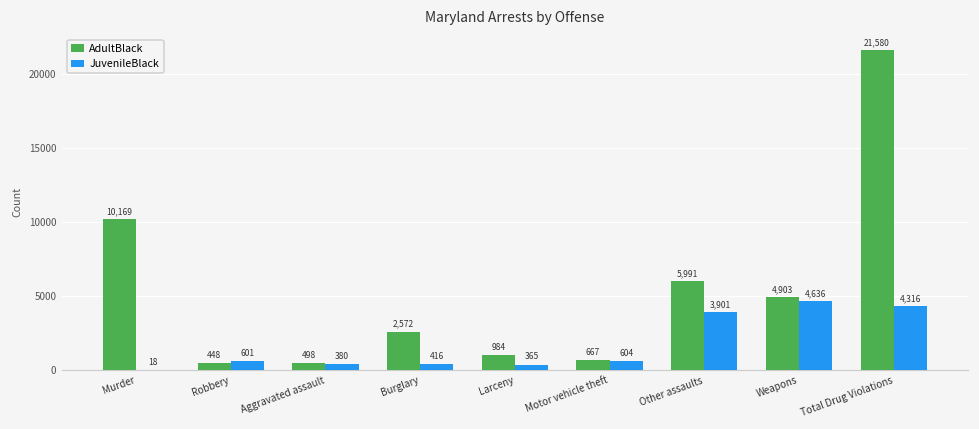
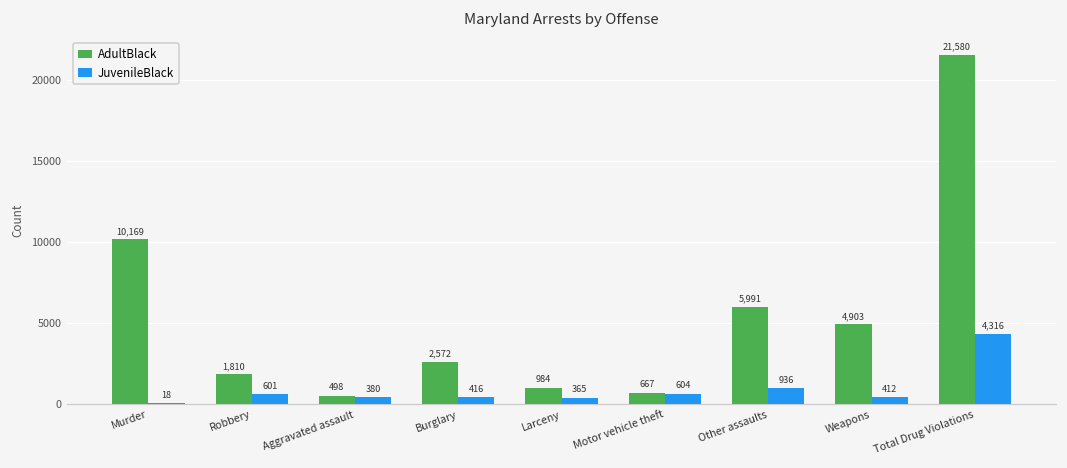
  {
    "AdultBlack": {
      "Murder": "10,169",
-     "Robbery": "448",
+     "Robbery": "1,810",
      "Aggravated assault": "498",
      "Burglary": "2,572",
      "Larceny": "984",
      "Motor vehicle theft": "667",
      "Other assaults": "5,991",
      "Weapons": "4,903",
      "Total Drug Violations": "21,580"
    },
    "JuvenileBlack": {
      "Murder": "18",
      "Robbery": "601",
      "Aggravated assault": "380",
      "Burglary": "416",
      "Larceny": "365",
      "Motor vehicle theft": "604",
-     "Other assaults": "3,901",
-     "Weapons": "4,636",
+     "Other assaults": "936",
+     "Weapons": "412",
      "Total Drug Violations": "4,316"
    }
  }
